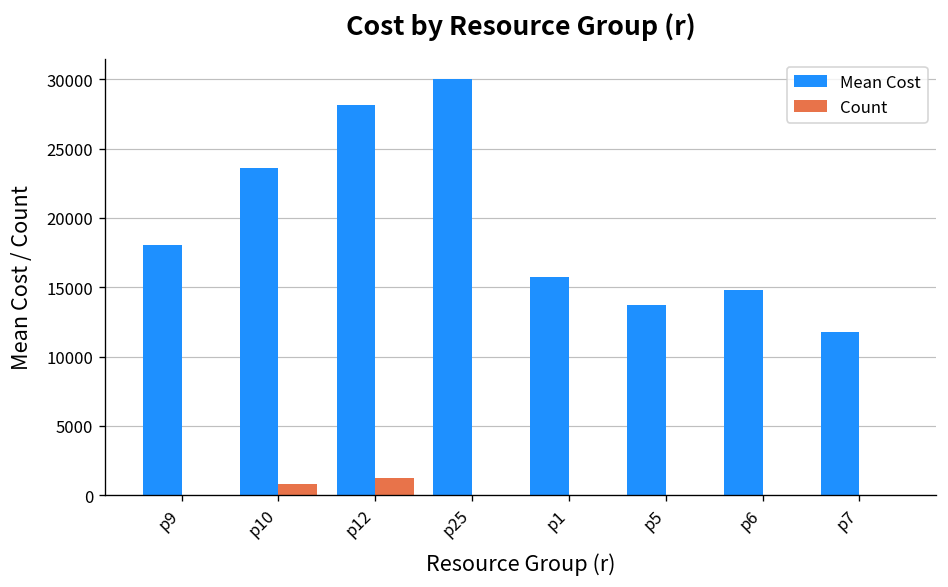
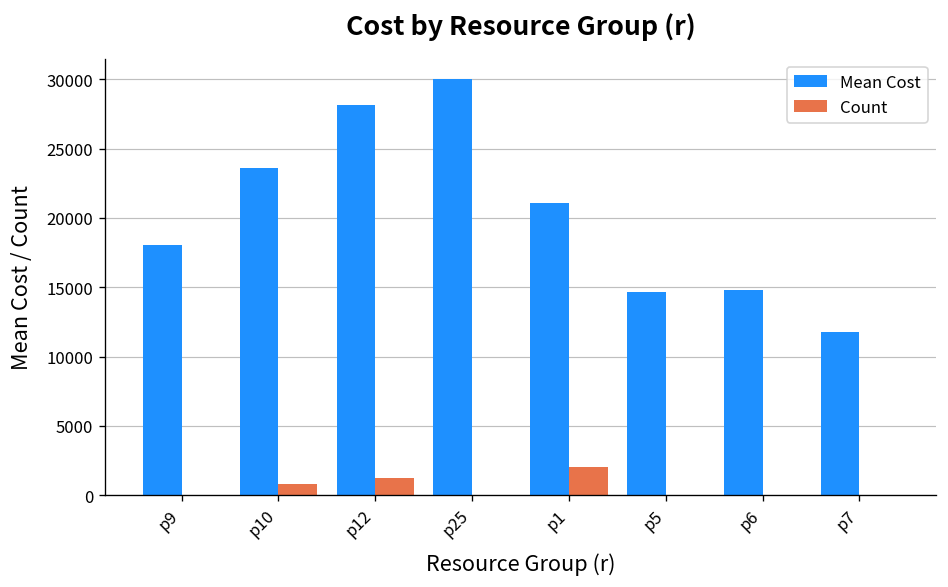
  {
    "Mean Cost": {
      "p9": 18000,
      "p10": 23600,
      "p12": 28100,
      "p25": 30000,
-     "p1": 15800,
-     "p5": 13700,
+     "p1": 21100,
+     "p5": 14700,
      "p6": 14800,
      "p7": 11800
    },
    "Count": {
      "p10": 800,
      "p12": 1200,
-     "p1": 0
+     "p1": 2100
    }
  }
